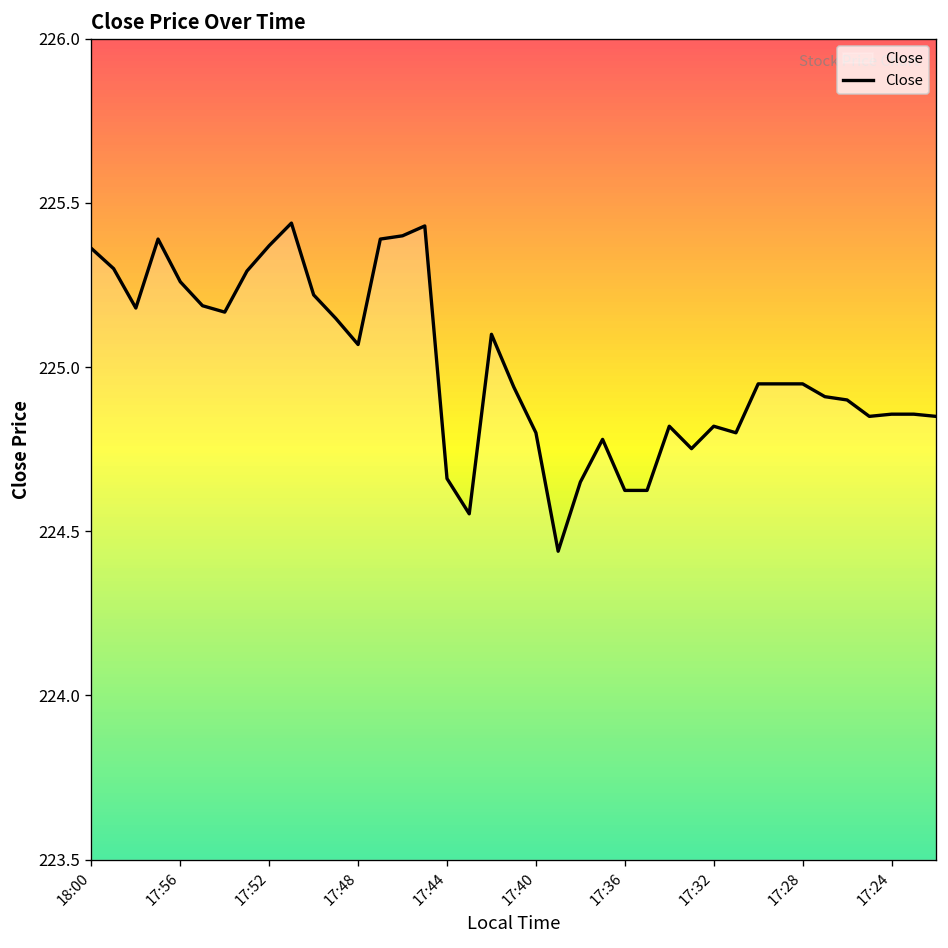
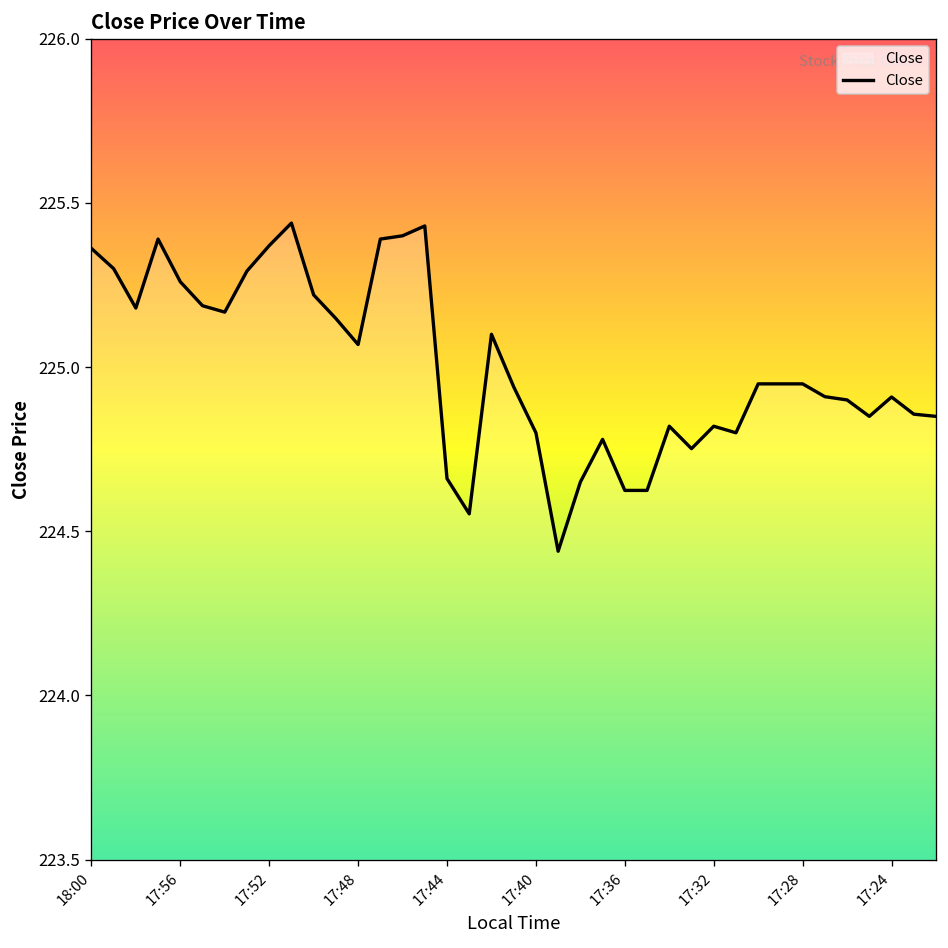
  {
    "18:00": 225.36,
    "17:56": 225.26,
    "17:52": 225.37,
    "17:48": 225.07,
    "17:44": 224.66,
    "17:40": 224.80,
    "17:36": 224.62,
    "17:32": 224.82,
    "17:28": 224.95,
-   "17:24": 224.86
+   "17:24": 224.91
  }
